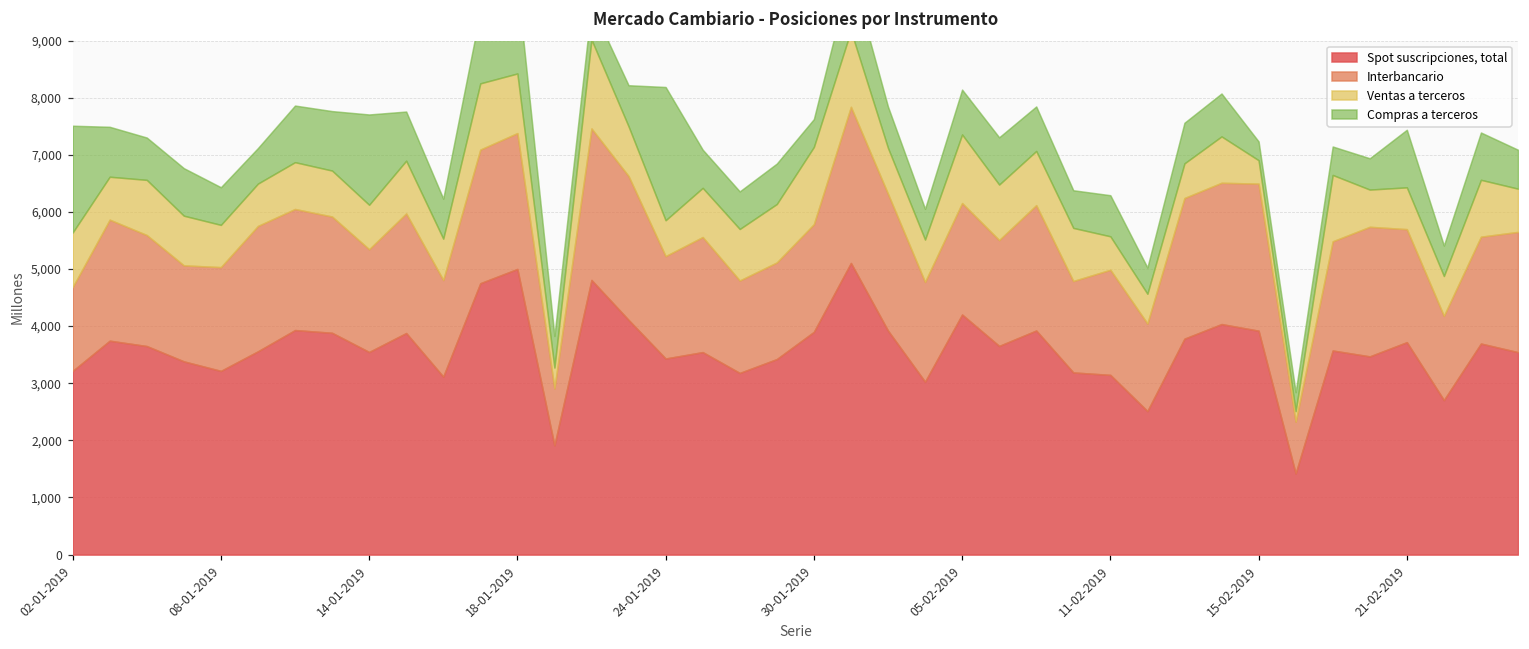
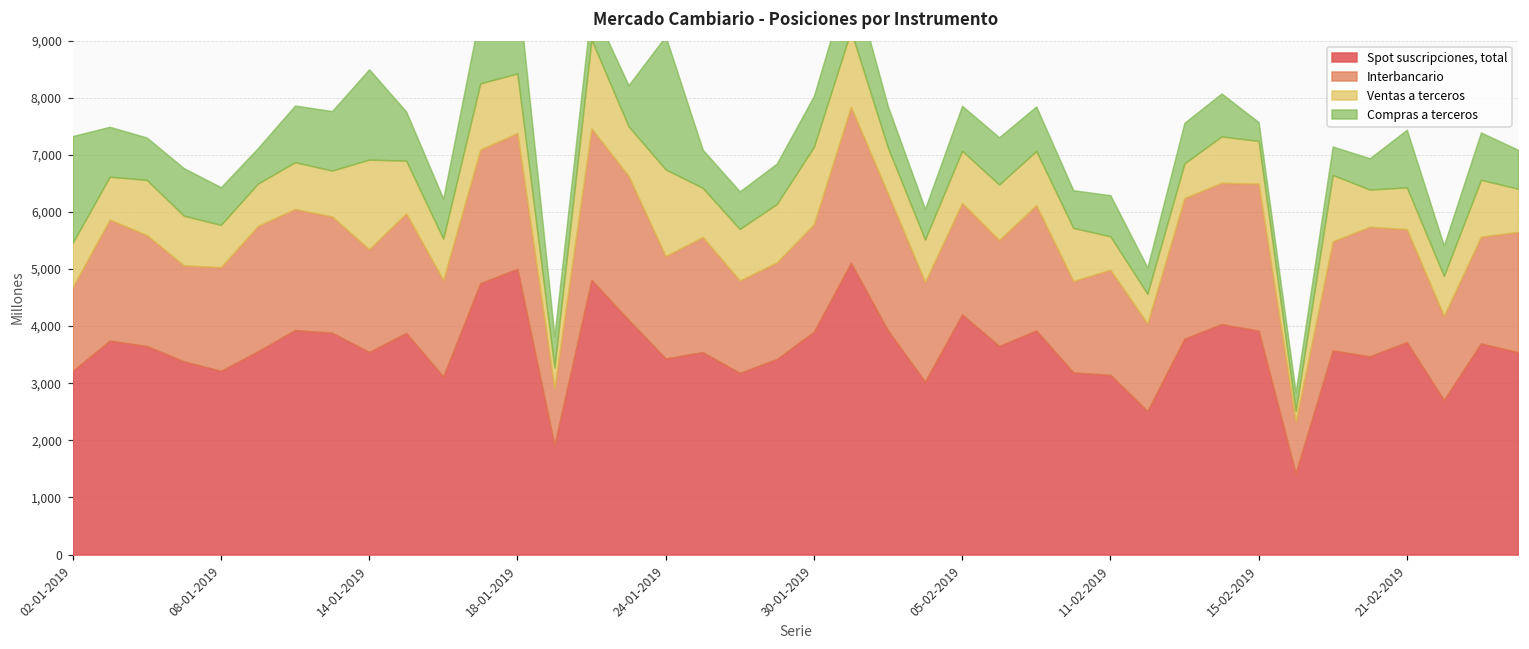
  {
    "Ventas a terceros": {
-     "02-01-2019": "1,000",
+     "02-01-2019": "800",
      "08-01-2019": "700",
-     "14-01-2019": "800",
+     "14-01-2019": "1,600",
      "18-01-2019": "1,000",
-     "24-01-2019": "600",
+     "24-01-2019": "1,500",
      "30-01-2019": "1,400",
-     "05-02-2019": "1,200",
+     "05-02-2019": "900",
      "11-02-2019": "600",
-     "15-02-2019": "400",
+     "15-02-2019": "700",
      "21-02-2019": "700"
    },
    "Compras a terceros": {
      "02-01-2019": "1,900",
      "08-01-2019": "700",
      "14-01-2019": "1,600",
-     "30-01-2019": "500",
+     "30-01-2019": "900",
      "05-02-2019": "800",
      "11-02-2019": "700",
      "15-02-2019": "300",
      "21-02-2019": "1,000"
    }
  }
